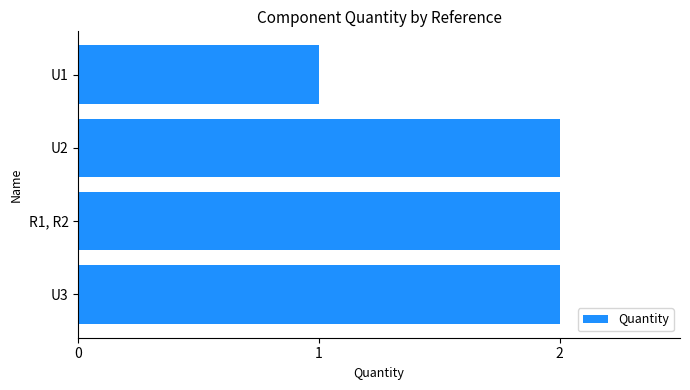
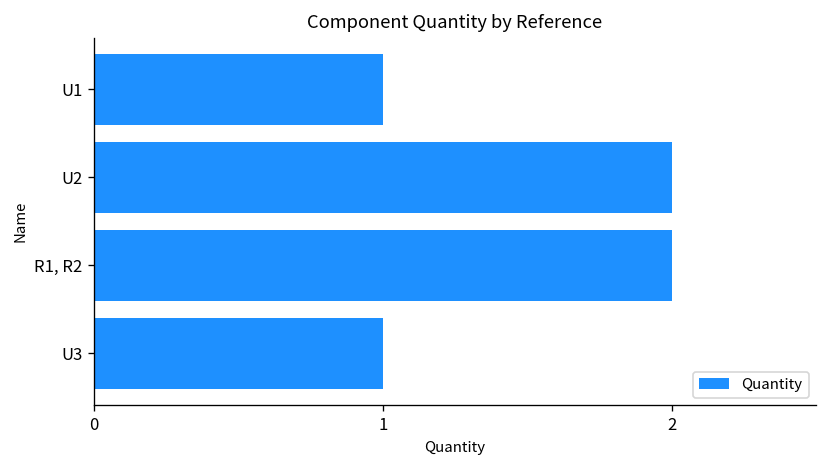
  {
    "U1": 1,
    "U2": 2,
    "R1, R2": 2,
-   "U3": 2
+   "U3": 1
  }
